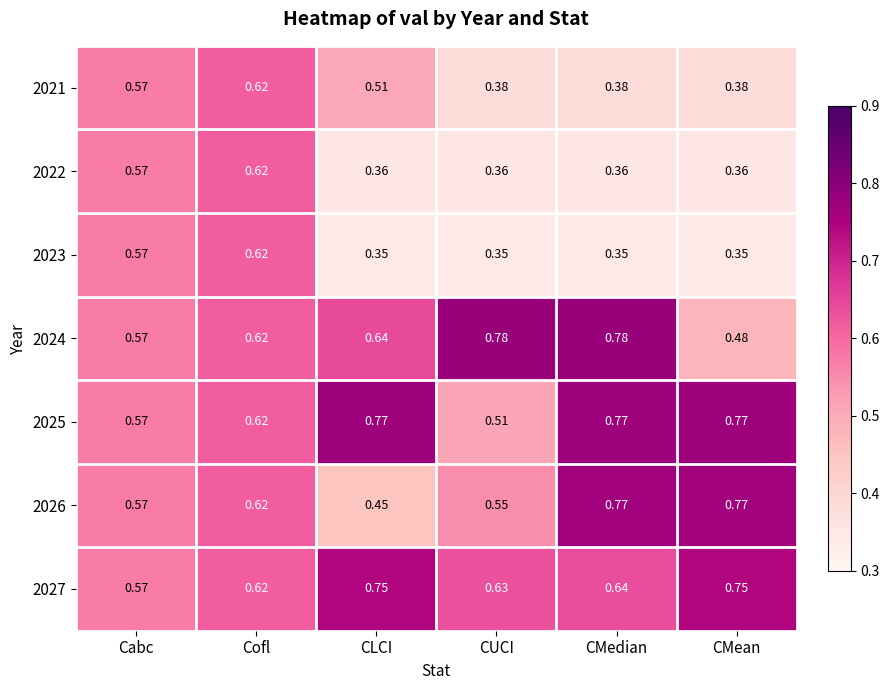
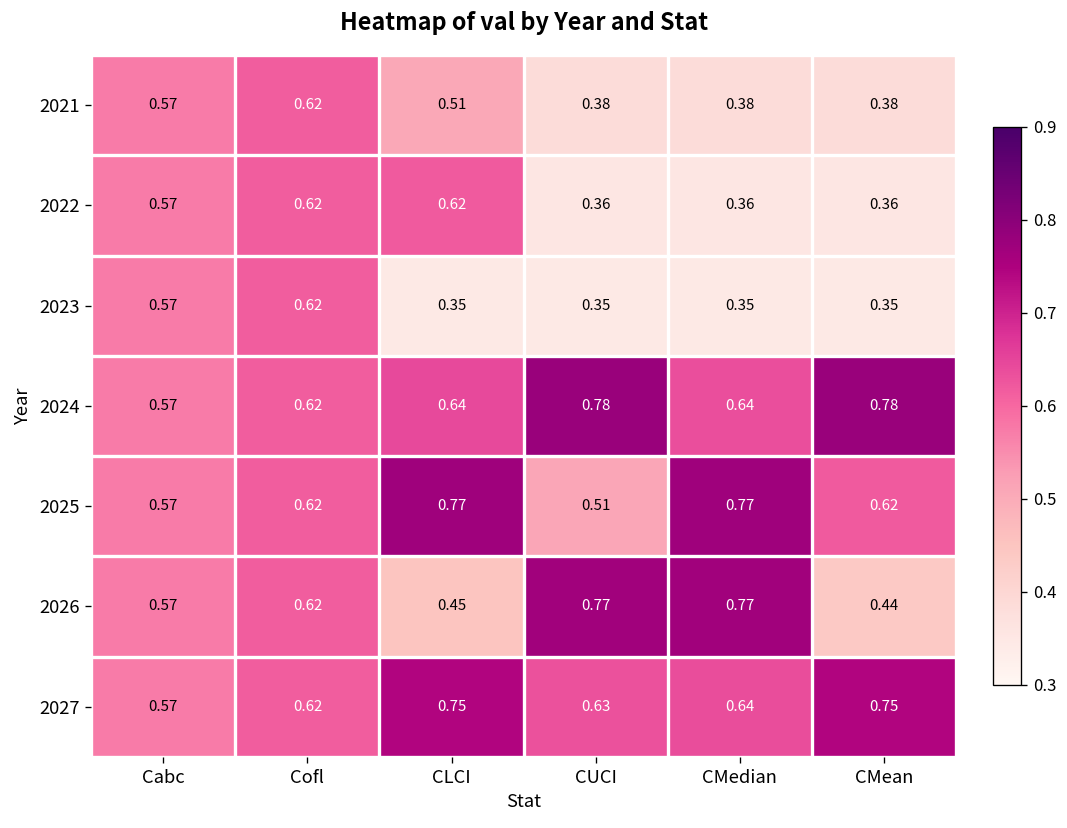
  {
    "2021": {
      "Cabc": 0.57,
      "Cofl": 0.62,
      "CLCI": 0.51,
      "CUCI": 0.38,
      "CMedian": 0.38,
      "CMean": 0.38
    },
    "2022": {
      "Cabc": 0.57,
      "Cofl": 0.62,
-     "CLCI": 0.36,
+     "CLCI": 0.62,
      "CUCI": 0.36,
      "CMedian": 0.36,
      "CMean": 0.36
    },
    "2023": {
      "Cabc": 0.57,
      "Cofl": 0.62,
      "CLCI": 0.35,
      "CUCI": 0.35,
      "CMedian": 0.35,
      "CMean": 0.35
    },
    "2024": {
      "Cabc": 0.57,
      "Cofl": 0.62,
      "CLCI": 0.64,
      "CUCI": 0.78,
-     "CMedian": 0.78,
-     "CMean": 0.48
+     "CMedian": 0.64,
+     "CMean": 0.78
    },
    "2025": {
      "Cabc": 0.57,
      "Cofl": 0.62,
      "CLCI": 0.77,
      "CUCI": 0.51,
      "CMedian": 0.77,
-     "CMean": 0.77
+     "CMean": 0.62
    },
    "2026": {
      "Cabc": 0.57,
      "Cofl": 0.62,
      "CLCI": 0.45,
-     "CUCI": 0.55,
+     "CUCI": 0.77,
      "CMedian": 0.77,
-     "CMean": 0.77
+     "CMean": 0.44
    },
    "2027": {
      "Cabc": 0.57,
      "Cofl": 0.62,
      "CLCI": 0.75,
      "CUCI": 0.63,
      "CMedian": 0.64,
      "CMean": 0.75
    }
  }
